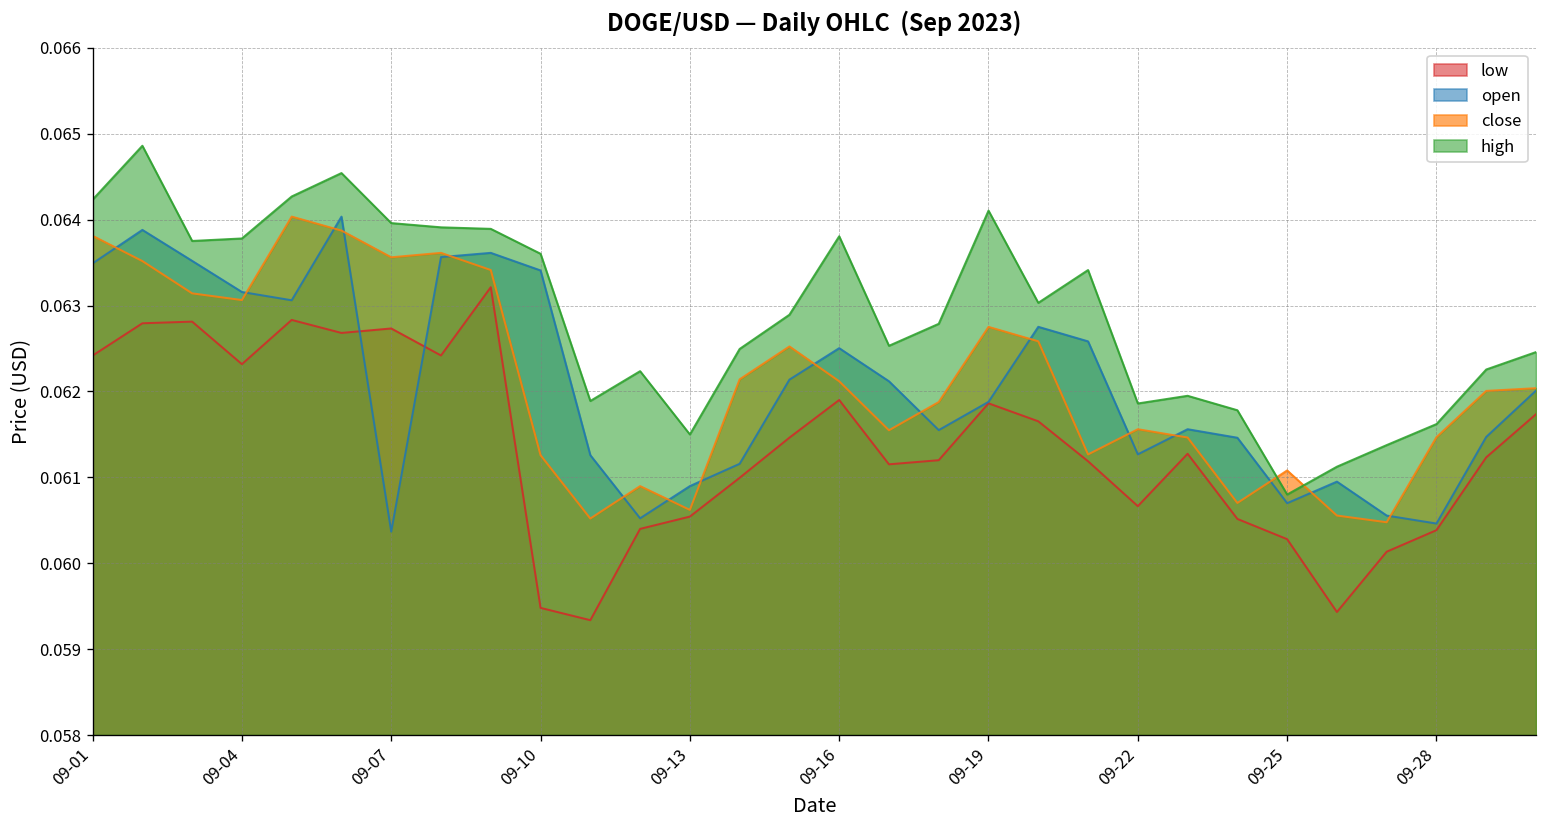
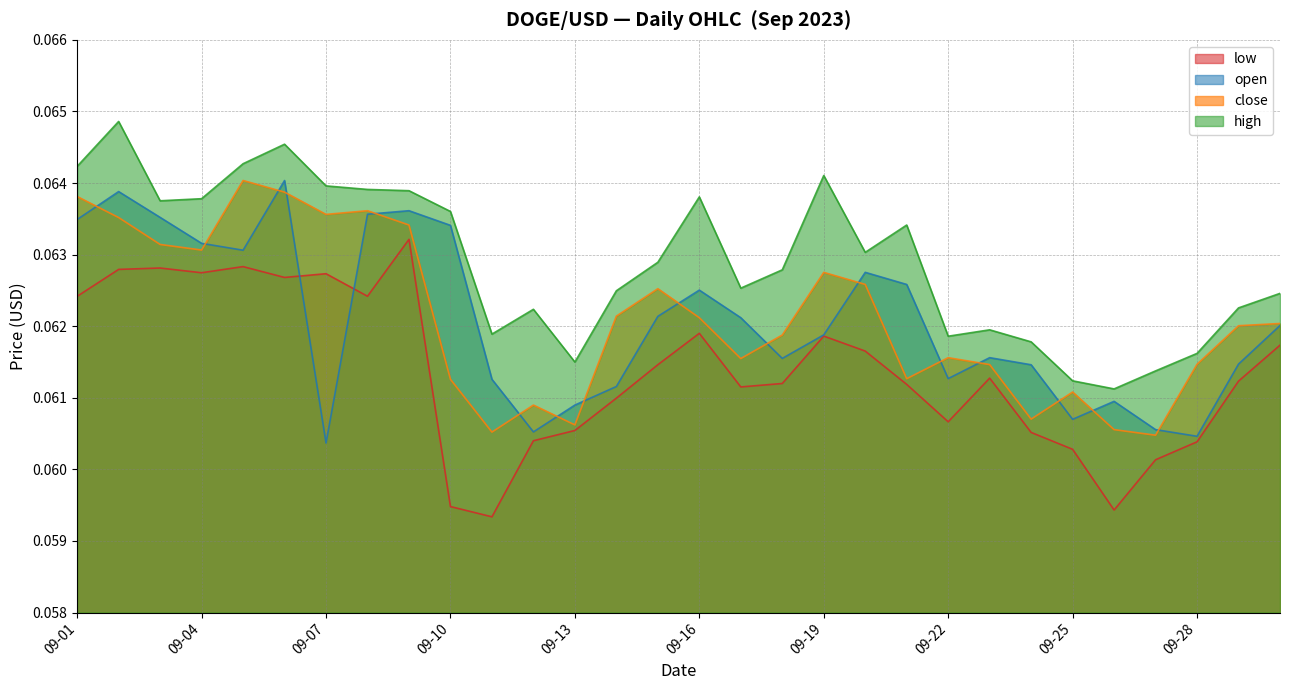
  {
    "low": {
      "09-01": 0.0624,
-     "09-04": 0.0623,
+     "09-04": 0.0627,
      "09-07": 0.0627,
      "09-10": 0.0595,
      "09-13": 0.0605,
      "09-16": 0.0619,
      "09-22": 0.0607,
      "09-25": 0.0603,
      "09-28": 0.0604
    },
    "open": {
      "09-01": 0.0635,
      "09-04": 0.0632,
      "09-07": 0.0604,
      "09-10": 0.0634,
      "09-13": 0.0609,
      "09-16": 0.0625,
      "09-22": 0.0613,
      "09-25": 0.0607,
      "09-28": 0.0605
    },
    "close": {
      "09-01": 0.0638,
      "09-04": 0.0631,
      "09-07": 0.0636,
      "09-10": 0.0613,
      "09-13": 0.0606,
      "09-16": 0.0621,
      "09-19": 0.0628,
      "09-22": 0.0616,
      "09-25": 0.0611,
      "09-28": 0.0615
    },
    "high": {
      "09-01": 0.0642,
      "09-04": 0.0638,
      "09-07": 0.0640,
      "09-10": 0.0636,
      "09-13": 0.0615,
      "09-16": 0.0638,
      "09-19": 0.0641,
      "09-22": 0.0619,
-     "09-25": 0.0608,
+     "09-25": 0.0612,
      "09-28": 0.0616
    }
  }
